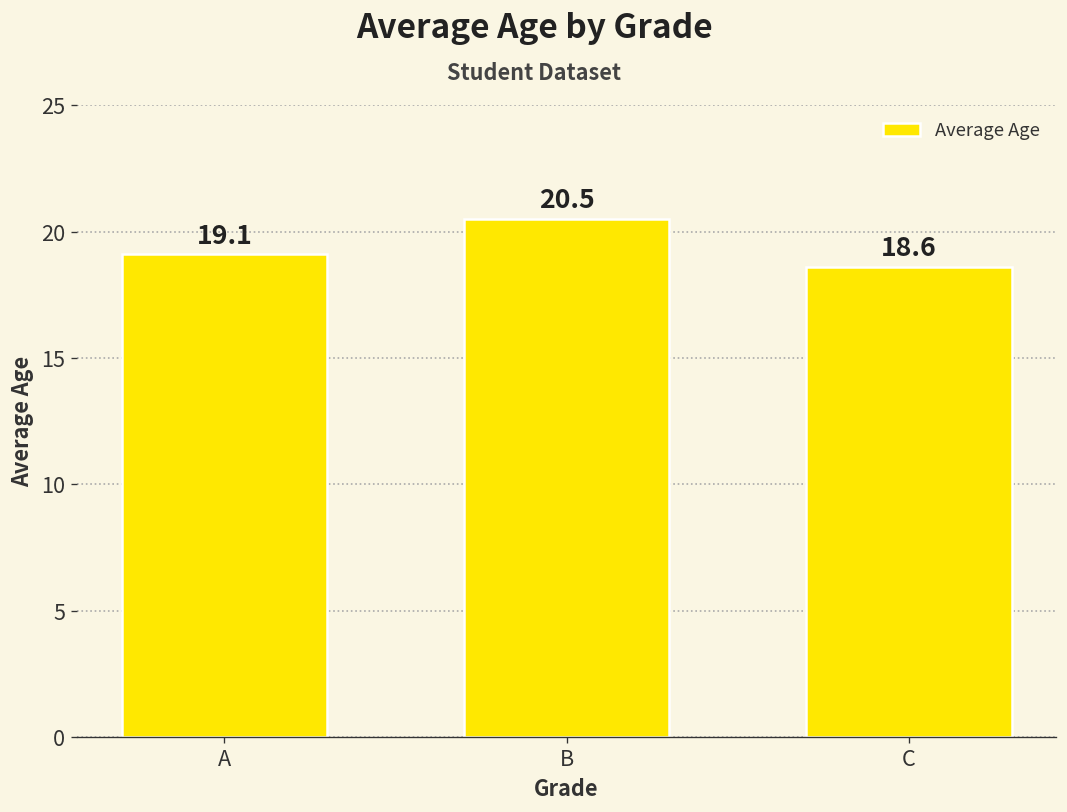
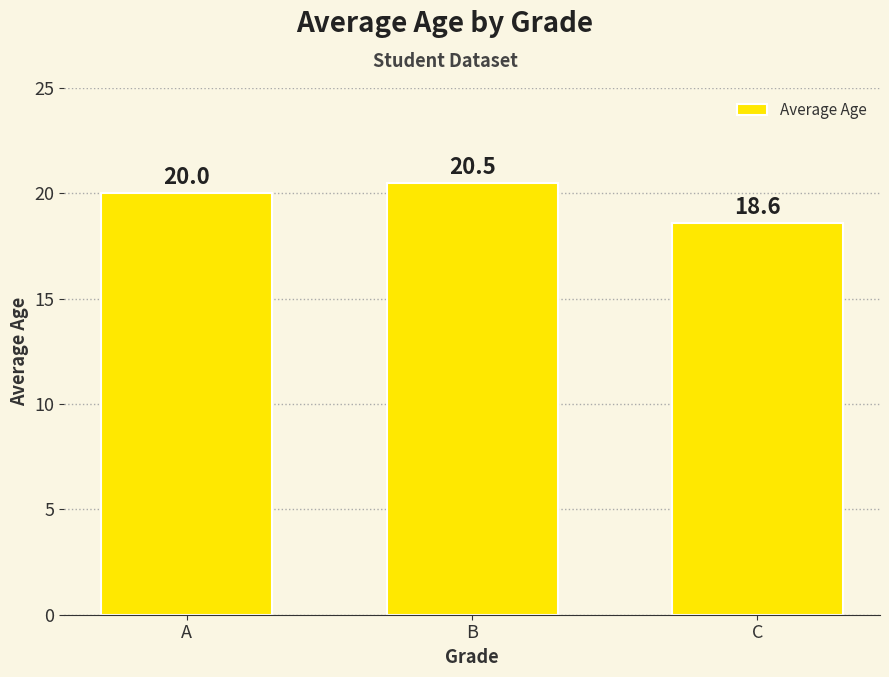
  {
-   "A": 19.1,
+   "A": 20.0,
    "B": 20.5,
    "C": 18.6
  }
